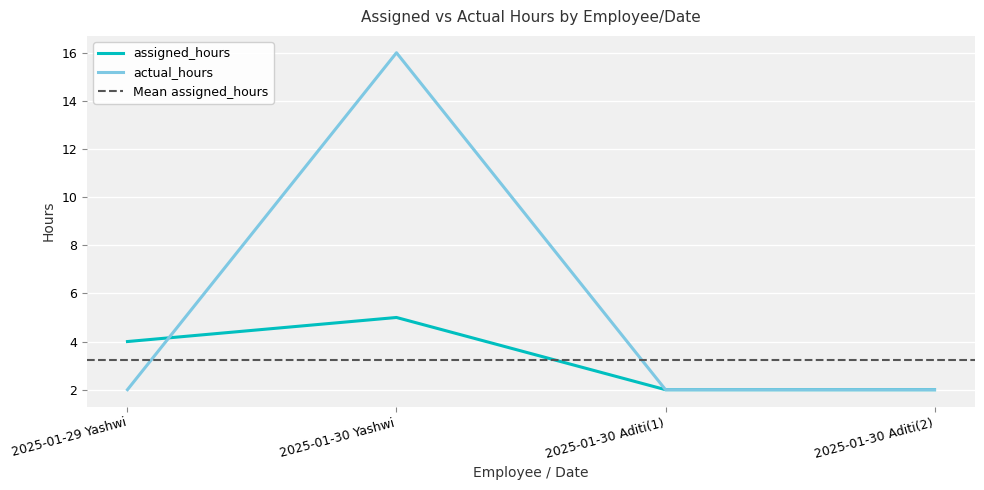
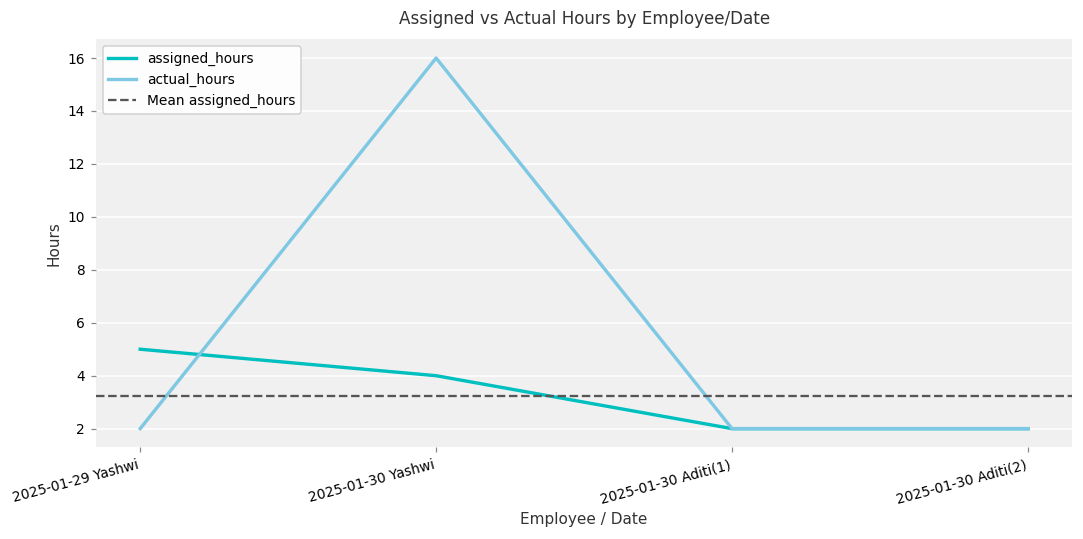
  {
    "assigned_hours": {
-     "2025-01-29 Yashwi": 4,
-     "2025-01-30 Yashwi": 5
+     "2025-01-29 Yashwi": 5,
+     "2025-01-30 Yashwi": 4
    },
    "actual_hours": {
      "2025-01-29 Yashwi": 2,
      "2025-01-30 Yashwi": 16
    }
  }
